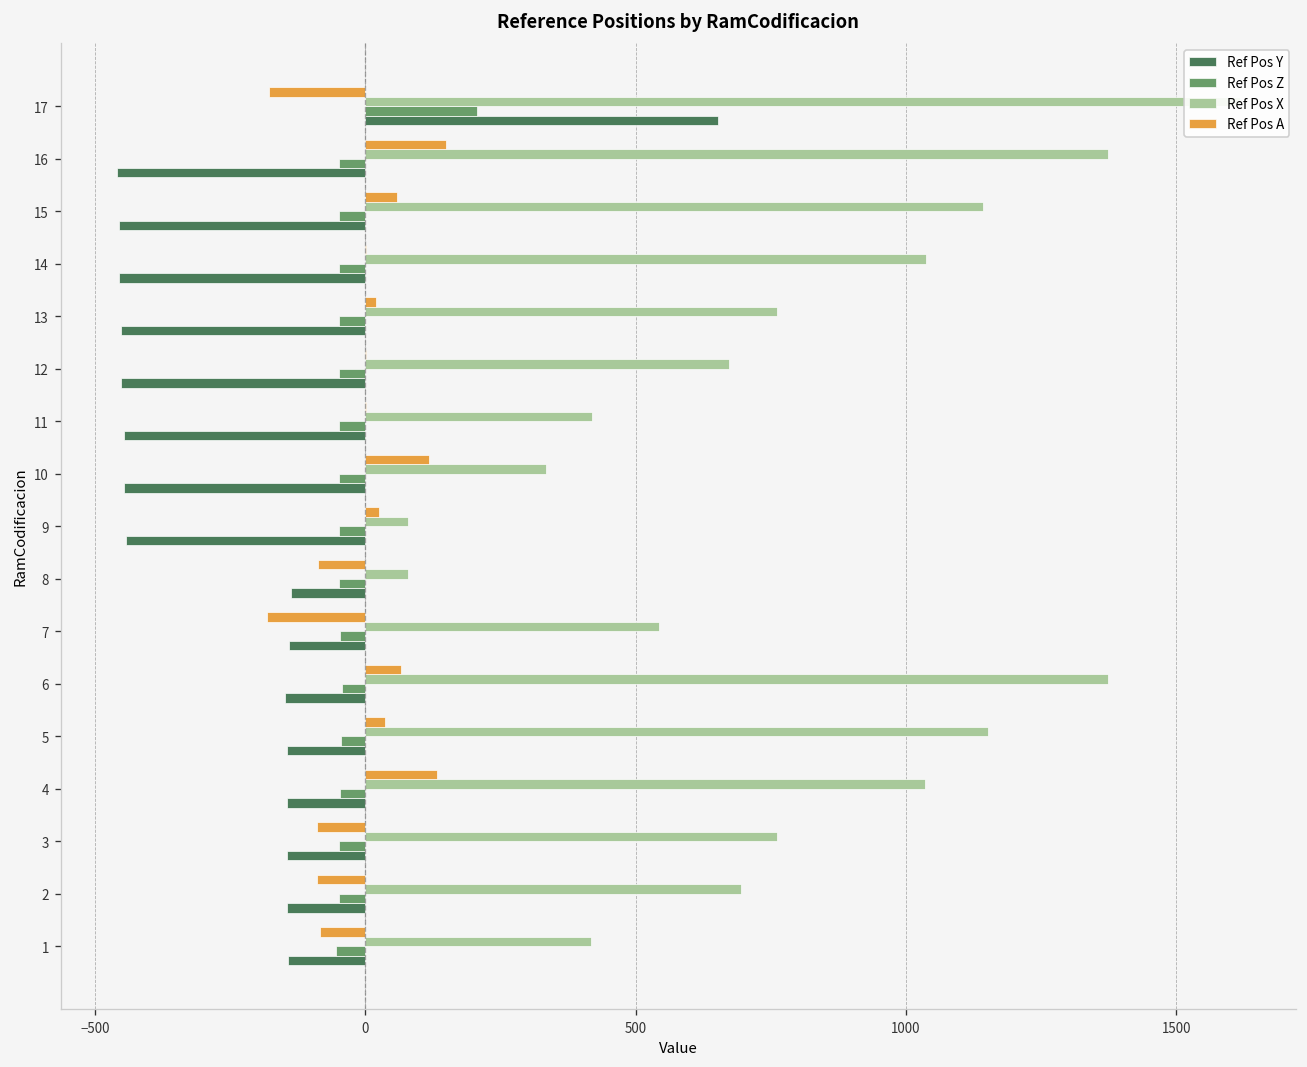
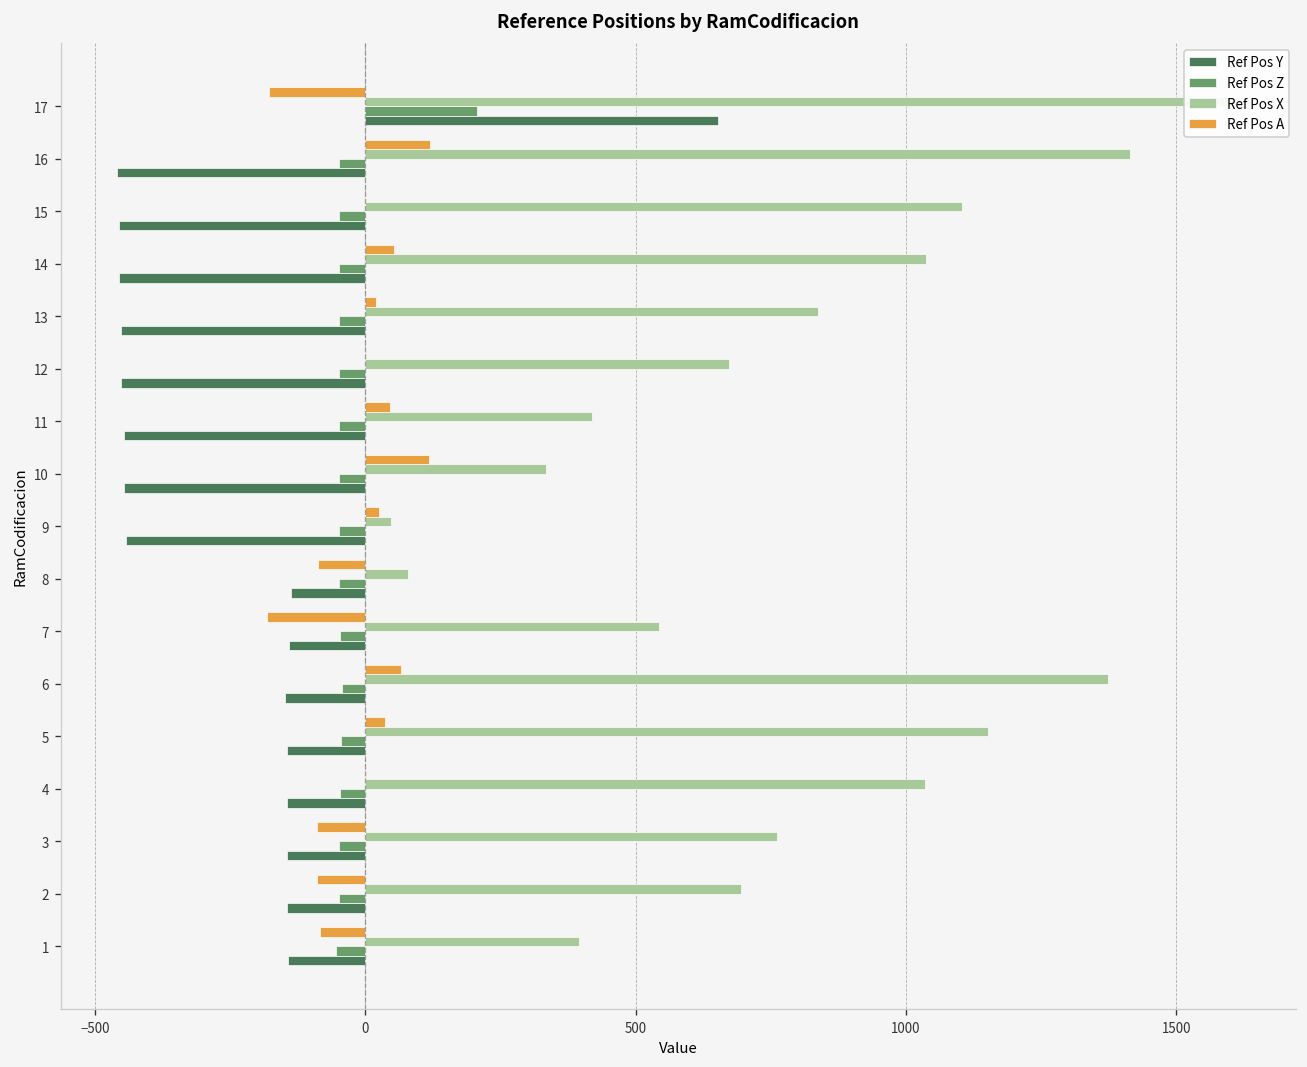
  {
    "Ref Pos X": {
-     "16": 1370,
-     "15": 1140,
+     "16": 1410,
+     "15": 1100,
      "14": 1040,
-     "13": 760,
+     "13": 840,
      "12": 670,
      "11": 420,
      "10": 330,
-     "9": 80,
+     "9": 50,
      "8": 80,
      "7": 540,
      "6": 1370,
      "5": 1150,
      "4": 1040,
      "3": 760,
      "2": 700,
-     "1": 420
+     "1": 400
    },
    "Ref Pos A": {
      "17": -180,
-     "16": 150,
-     "15": 60,
-     "14": 0,
+     "16": 120,
+     "15": 0,
+     "14": 50,
      "13": 20,
-     "11": 0,
+     "11": 50,
      "10": 120,
      "9": 30,
      "8": -90,
      "7": -180,
      "6": 70,
      "5": 40,
-     "4": 130,
+     "4": 0,
      "3": -90,
      "2": -90,
      "1": -80
    }
  }
